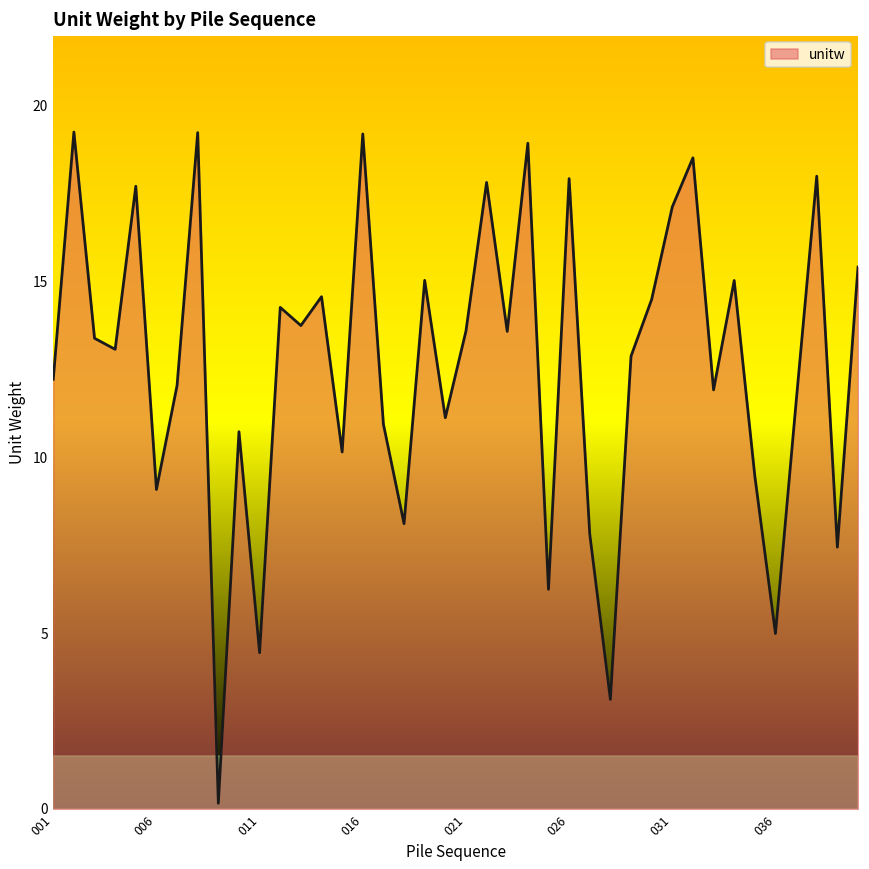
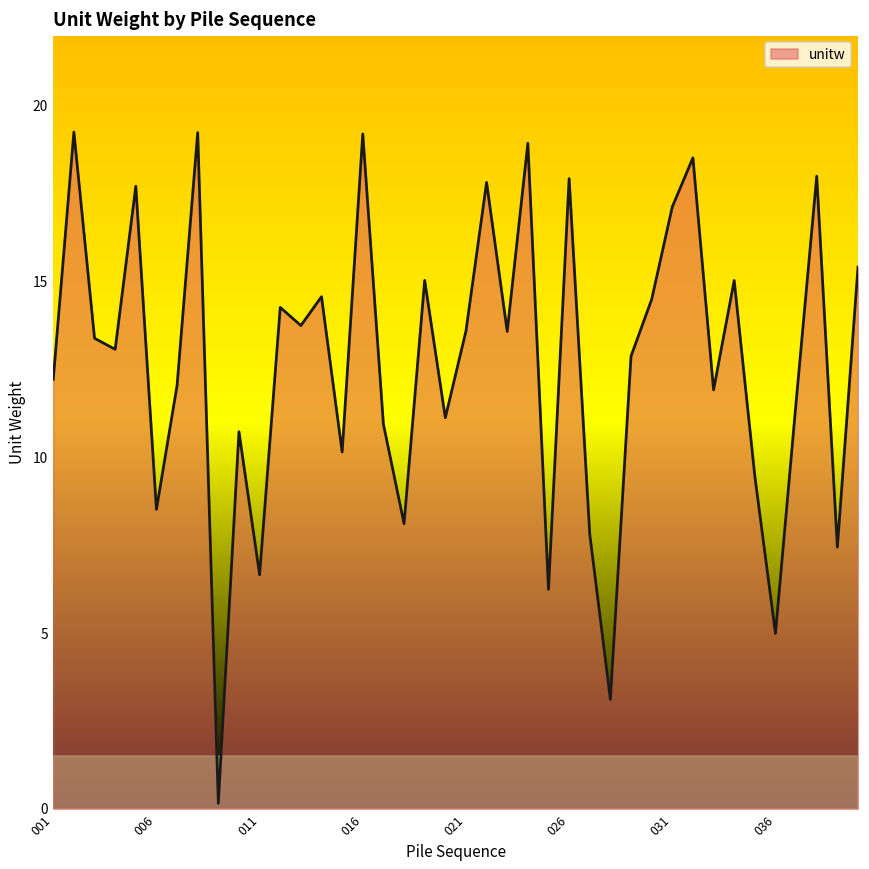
  {
    "001": 12.2,
-   "006": 9.1,
-   "011": 4.4,
+   "006": 8.5,
+   "011": 6.7,
    "016": 19.2,
    "021": 13.6,
    "026": 17.9,
    "031": 17.1,
    "036": 5.0
  }
